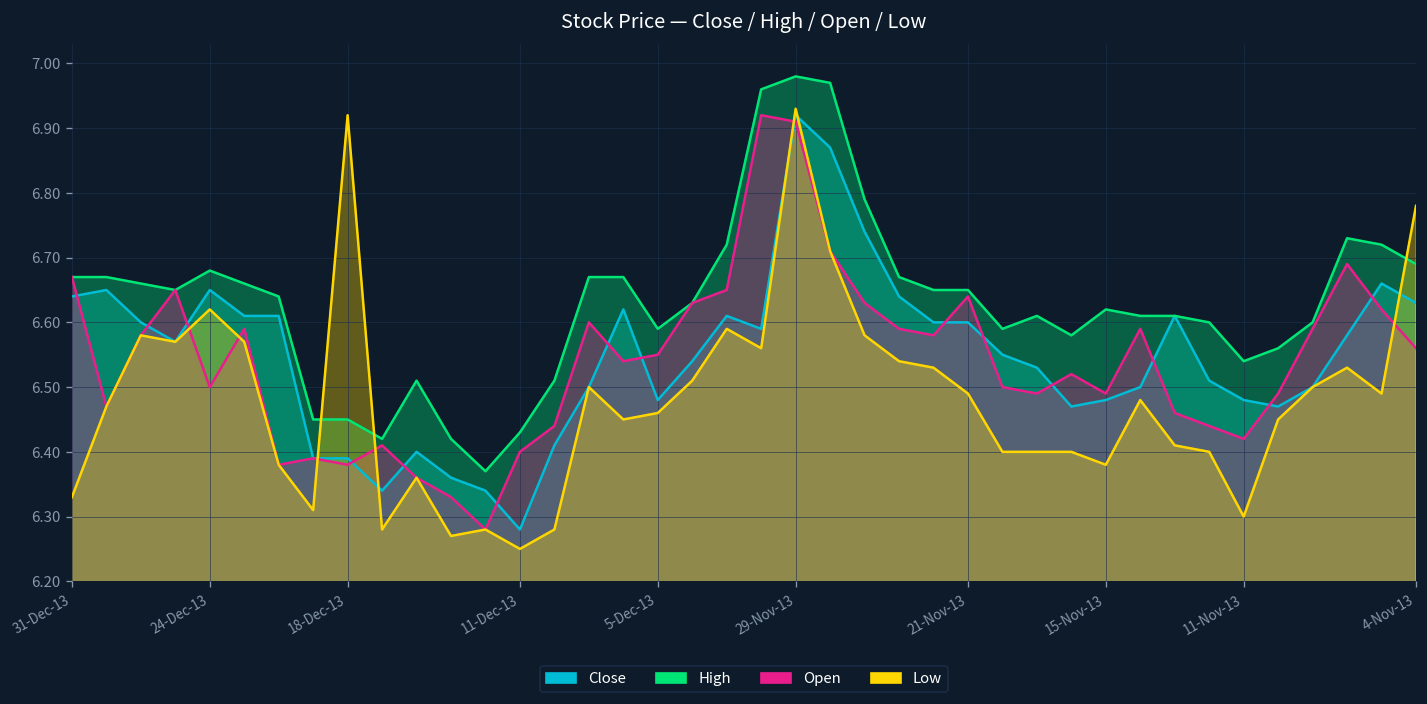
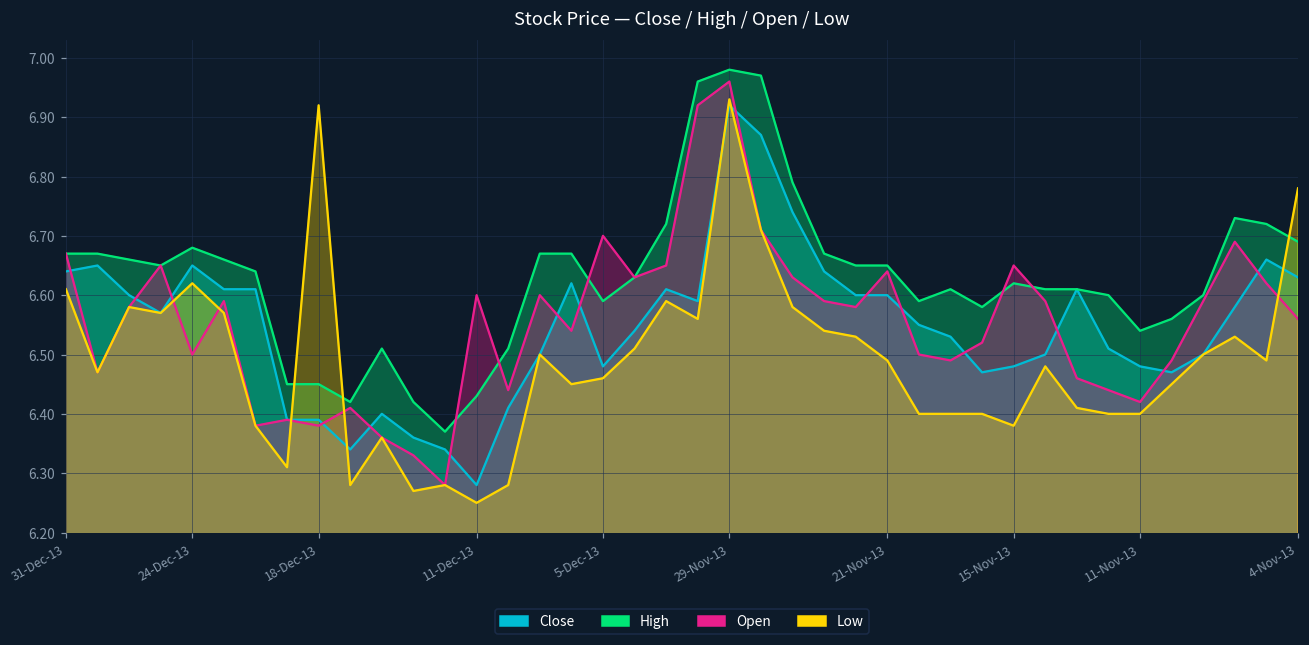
  {
    "Open": {
      "24-Dec-13": 6.50,
      "18-Dec-13": 6.38,
-     "11-Dec-13": 6.4,
-     "5-Dec-13": 6.55,
-     "29-Nov-13": 6.91,
+     "11-Dec-13": 6.6,
+     "5-Dec-13": 6.70,
+     "29-Nov-13": 6.96,
      "21-Nov-13": 6.64,
-     "15-Nov-13": 6.49,
+     "15-Nov-13": 6.65,
      "11-Nov-13": 6.42,
      "4-Nov-13": 6.56
    },
    "Low": {
-     "31-Dec-13": 6.33,
+     "31-Dec-13": 6.61,
      "24-Dec-13": 6.62,
      "18-Dec-13": 6.92,
      "11-Dec-13": 6.25,
      "5-Dec-13": 6.46,
      "29-Nov-13": 6.93,
      "21-Nov-13": 6.49,
      "15-Nov-13": 6.38,
-     "11-Nov-13": 6.3,
+     "11-Nov-13": 6.4,
      "4-Nov-13": 6.78
    }
  }
